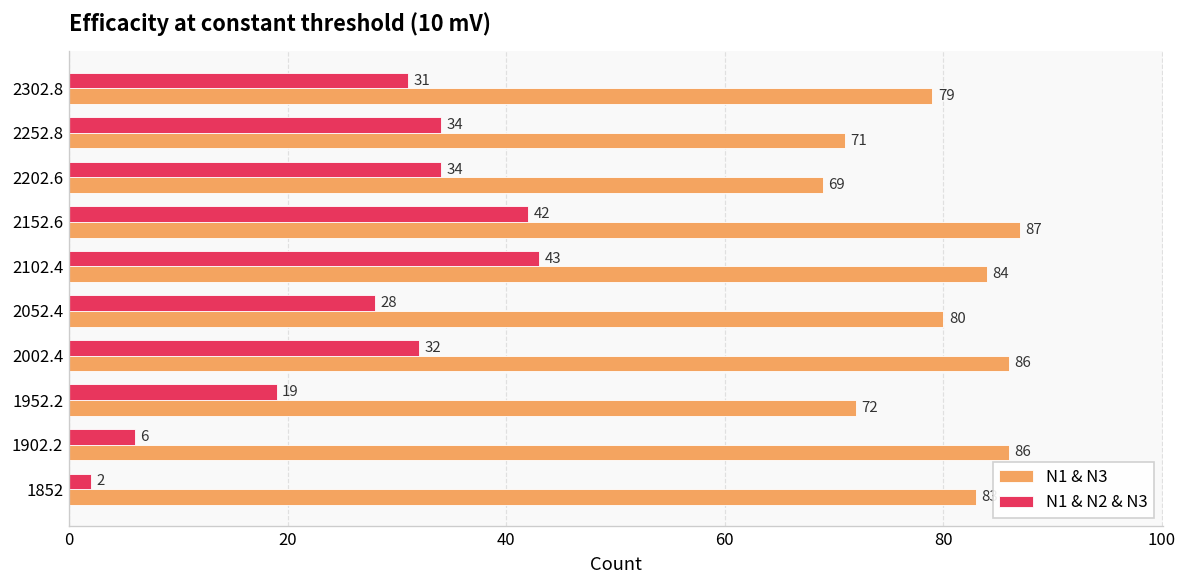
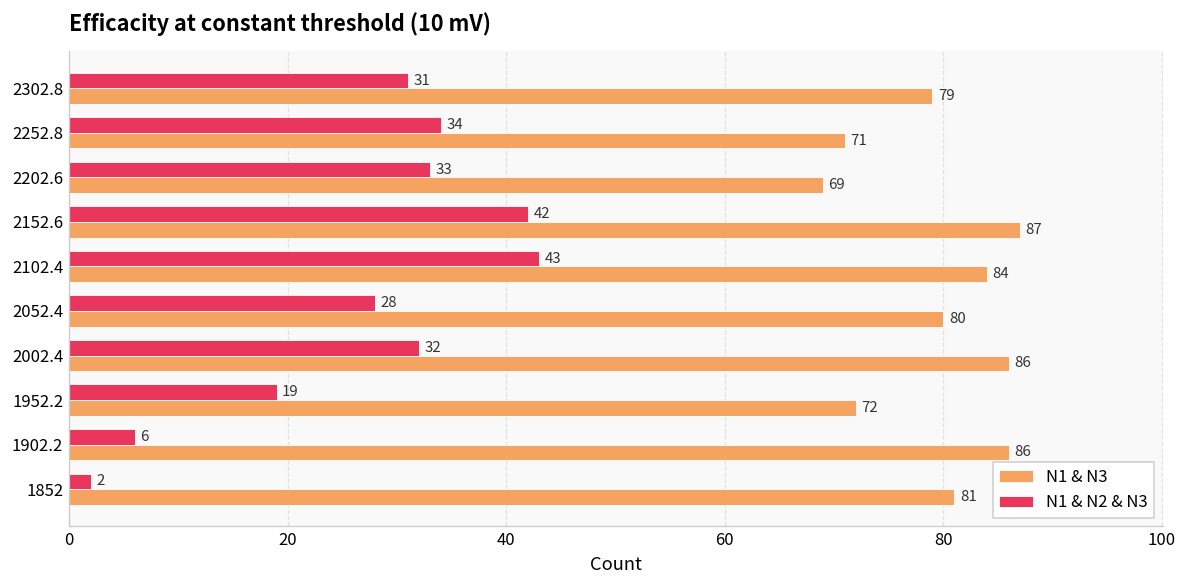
  {
    "N1 & N3": {
-     "1852": 83
+     "1852": 81
    },
    "N1 & N2 & N3": {
      "2302.8": 31,
      "2252.8": 34,
-     "2202.6": 34,
+     "2202.6": 33,
      "2152.6": 42,
      "2102.4": 43,
      "2052.4": 28,
      "2002.4": 32,
      "1952.2": 19,
      "1902.2": 6,
      "1852": 2
    }
  }
